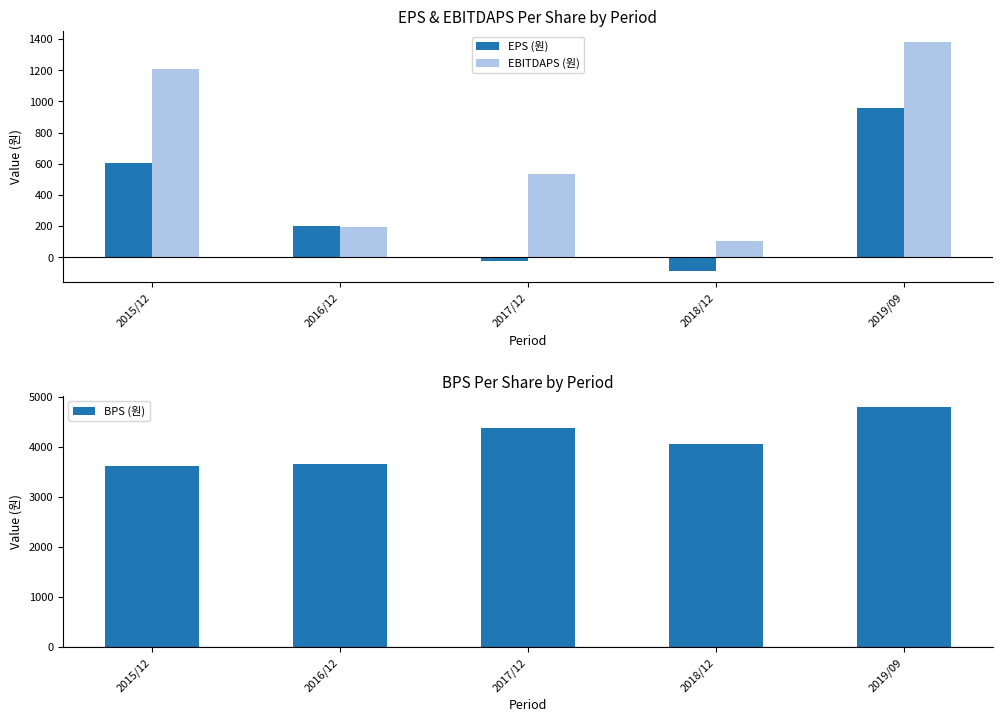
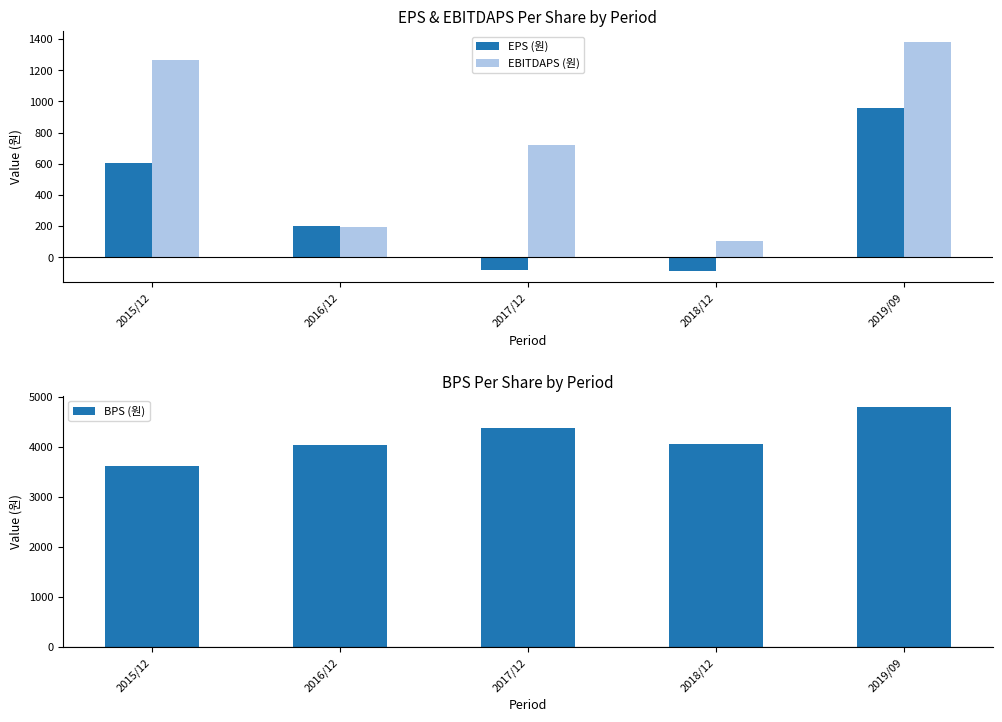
  {
    "EPS & EBITDAPS Per Share by Period": {
      "EPS (원)": {
        "2015/12": 600,
        "2016/12": 200,
-       "2017/12": -30,
+       "2017/12": -80,
        "2018/12": -90,
        "2019/09": 960
      },
      "EBITDAPS (원)": {
-       "2015/12": 1210,
+       "2015/12": 1270,
        "2016/12": 200,
-       "2017/12": 540,
+       "2017/12": 720,
        "2018/12": 110,
        "2019/09": 1380
      }
    },
    "BPS Per Share by Period": {
      "2015/12": 3600,
-     "2016/12": 3700,
+     "2016/12": 4000,
      "2017/12": 4400,
      "2018/12": 4100,
      "2019/09": 4800
    }
  }
